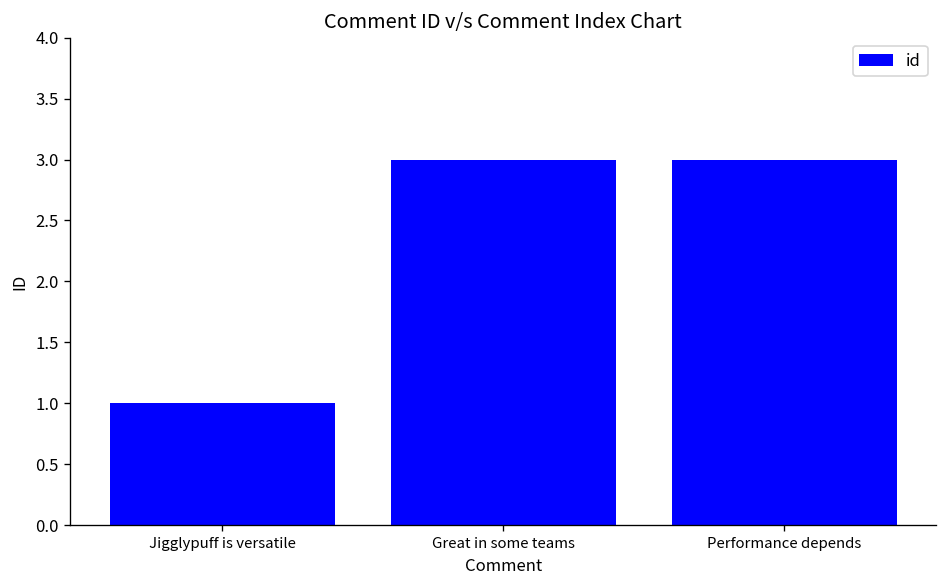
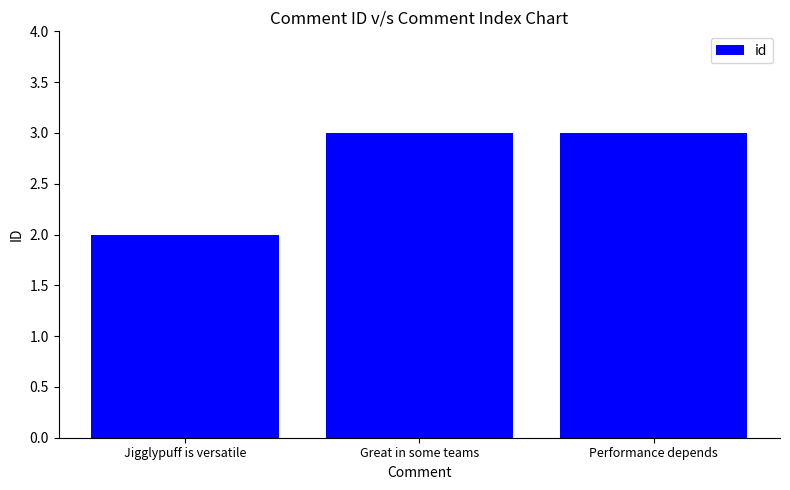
  {
-   "Jigglypuff is versatile": 1,
+   "Jigglypuff is versatile": 2,
    "Great in some teams": 3,
    "Performance depends": 3
  }
